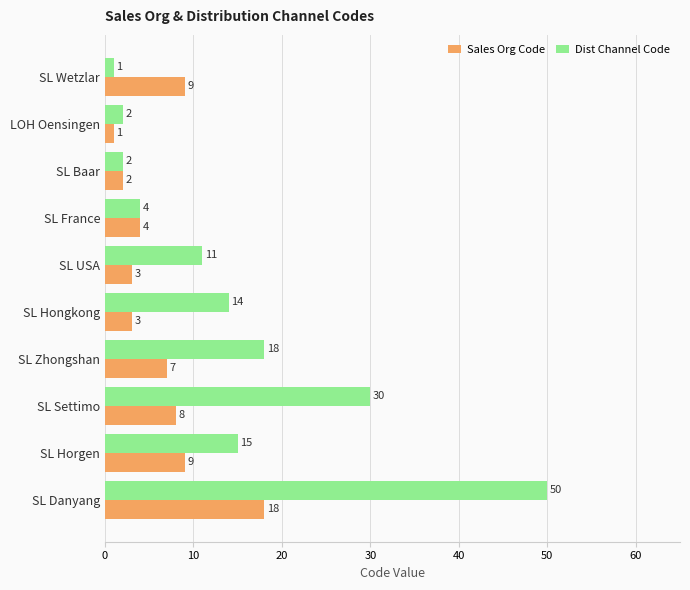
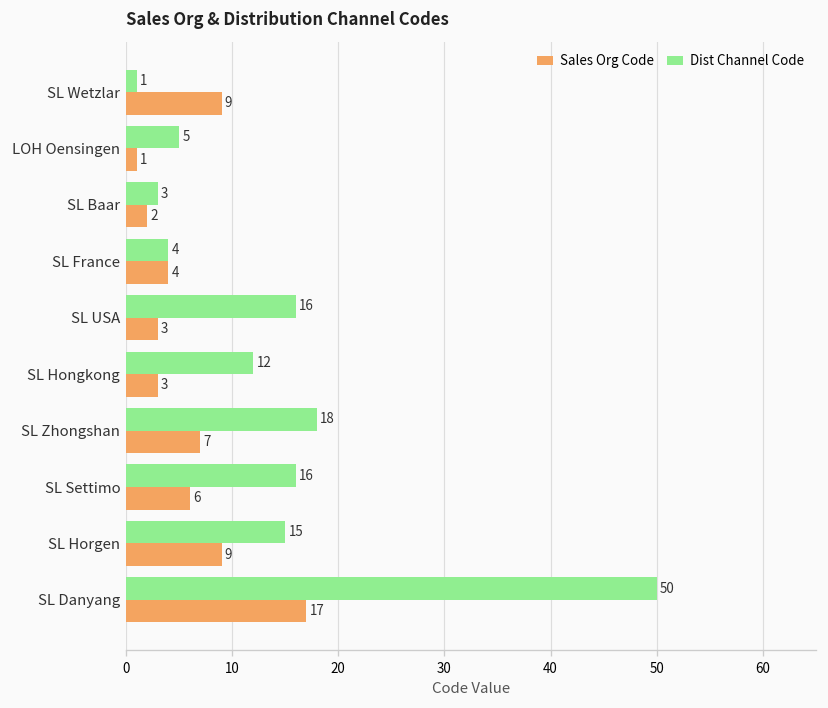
  {
    "Sales Org Code": {
      "SL Wetzlar": 9,
      "LOH Oensingen": 1,
      "SL Baar": 2,
      "SL France": 4,
      "SL USA": 3,
      "SL Hongkong": 3,
      "SL Zhongshan": 7,
-     "SL Settimo": 8,
+     "SL Settimo": 6,
      "SL Horgen": 9,
-     "SL Danyang": 18
+     "SL Danyang": 17
    },
    "Dist Channel Code": {
      "SL Wetzlar": 1,
-     "LOH Oensingen": 2,
-     "SL Baar": 2,
+     "LOH Oensingen": 5,
+     "SL Baar": 3,
      "SL France": 4,
-     "SL USA": 11,
-     "SL Hongkong": 14,
+     "SL USA": 16,
+     "SL Hongkong": 12,
      "SL Zhongshan": 18,
-     "SL Settimo": 30,
+     "SL Settimo": 16,
      "SL Horgen": 15,
      "SL Danyang": 50
    }
  }
